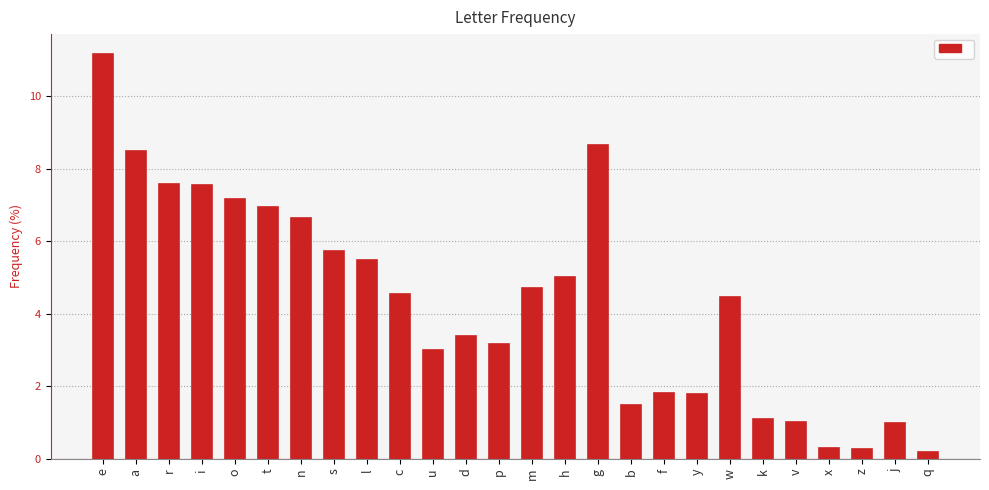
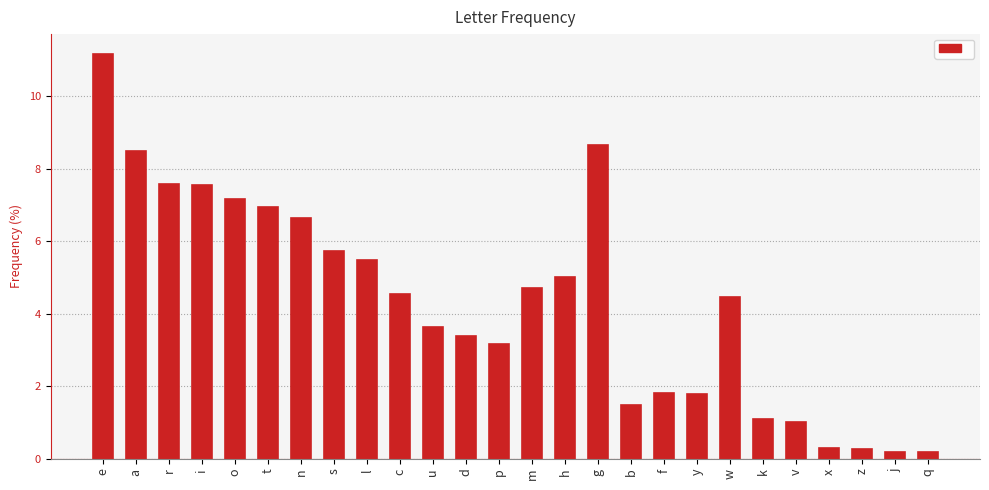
  {
    "e": 11.2,
    "a": 8.5,
    "r": 7.6,
    "i": 7.5,
    "o": 7.2,
    "t": 7.0,
    "n": 6.7,
    "s": 5.7,
    "l": 5.5,
    "c": 4.5,
-   "u": 3.0,
+   "u": 3.6,
    "d": 3.4,
    "p": 3.2,
    "m": 4.7,
    "h": 5.0,
    "g": 8.7,
    "b": 1.5,
    "f": 1.8,
    "y": 1.8,
    "w": 4.5,
    "k": 1.1,
    "v": 1.0,
    "x": 0.3,
    "z": 0.3,
-   "j": 1.0,
+   "j": 0.2,
    "q": 0.2
  }
